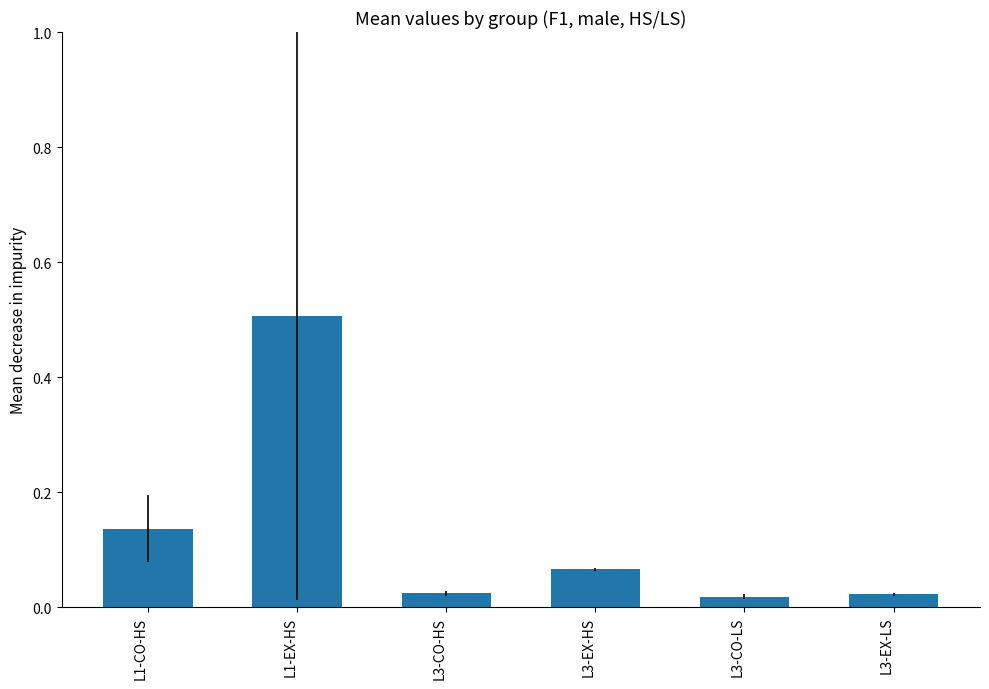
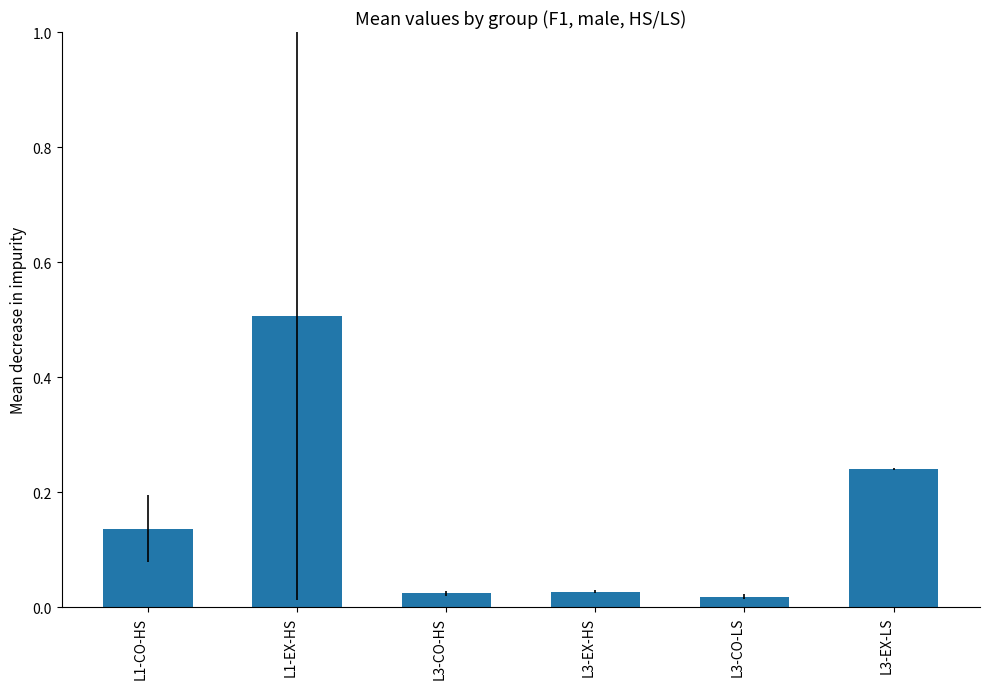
  {
    "L1-CO-HS": 0.14,
    "L1-EX-HS": 0.51,
    "L3-CO-HS": 0.02,
-   "L3-EX-HS": 0.07,
+   "L3-EX-HS": 0.03,
    "L3-CO-LS": 0.02,
-   "L3-EX-LS": 0.02
+   "L3-EX-LS": 0.24
  }
